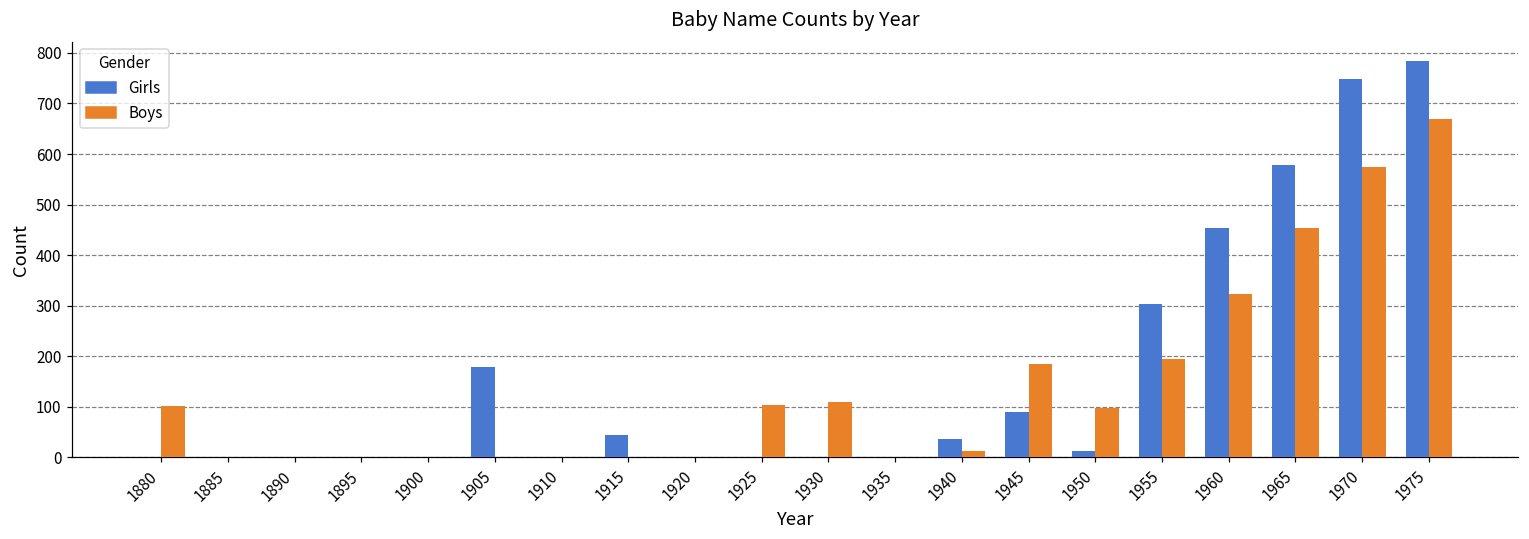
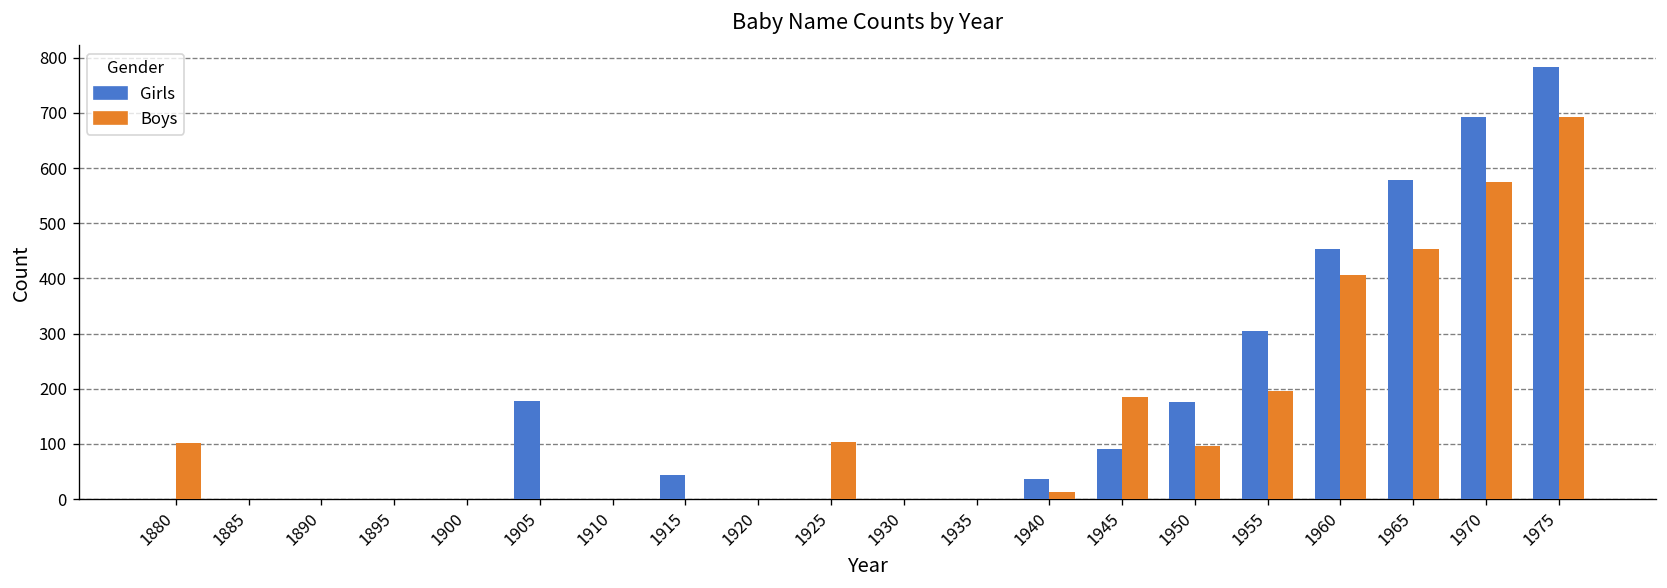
  {
    "Girls": {
      "1880": 0,
      "1885": 0,
      "1890": 0,
      "1895": 0,
      "1900": 0,
      "1905": 180,
      "1910": 0,
      "1915": 40,
      "1920": 0,
      "1925": 0,
      "1930": 0,
      "1935": 0,
      "1940": 40,
      "1945": 90,
-     "1950": 10,
+     "1950": 180,
      "1955": 300,
      "1960": 450,
      "1965": 580,
-     "1970": 750,
+     "1970": 690,
      "1975": 780
    },
    "Boys": {
      "1880": 100,
      "1885": 0,
      "1890": 0,
      "1895": 0,
      "1900": 0,
      "1905": 0,
      "1910": 0,
      "1915": 0,
      "1920": 0,
      "1925": 100,
-     "1930": 110,
+     "1930": 0,
      "1935": 0,
      "1940": 10,
      "1945": 190,
      "1950": 100,
      "1955": 200,
-     "1960": 320,
+     "1960": 410,
      "1965": 450,
      "1970": 570,
-     "1975": 670
+     "1975": 690
    }
  }
